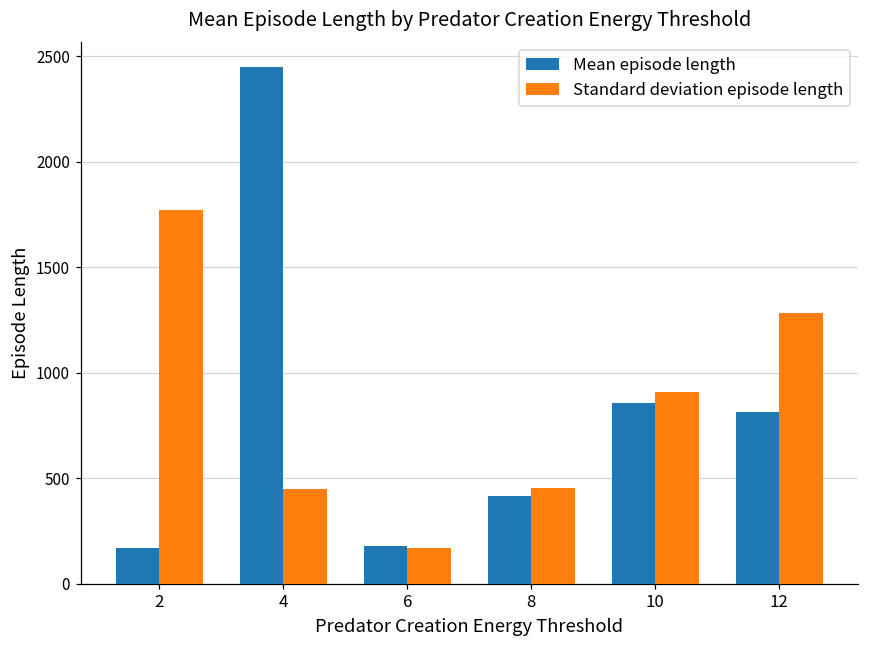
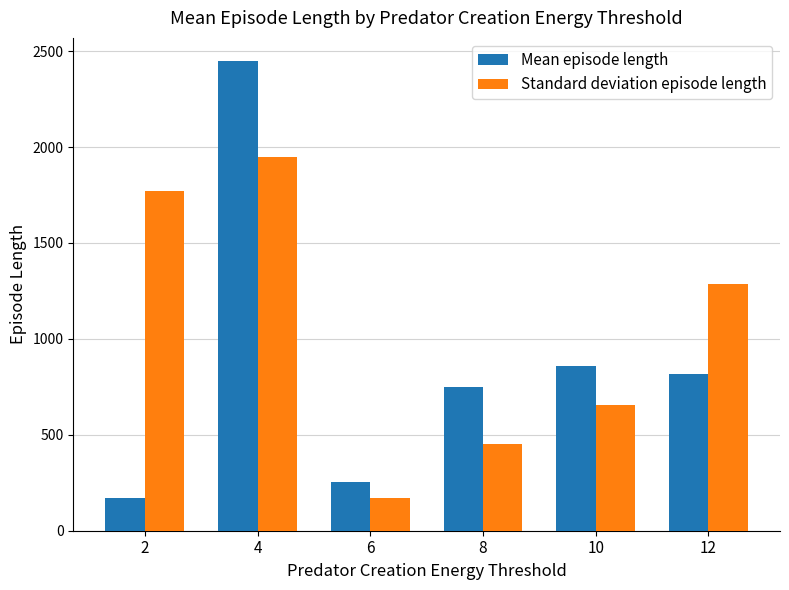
  {
    "Mean episode length": {
      "2": 170,
      "4": 2450,
-     "6": 180,
-     "8": 420,
+     "6": 250,
+     "8": 750,
      "10": 860,
      "12": 820
    },
    "Standard deviation episode length": {
      "2": 1770,
-     "4": 450,
+     "4": 1950,
      "6": 170,
      "8": 450,
-     "10": 910,
+     "10": 650,
      "12": 1280
    }
  }
